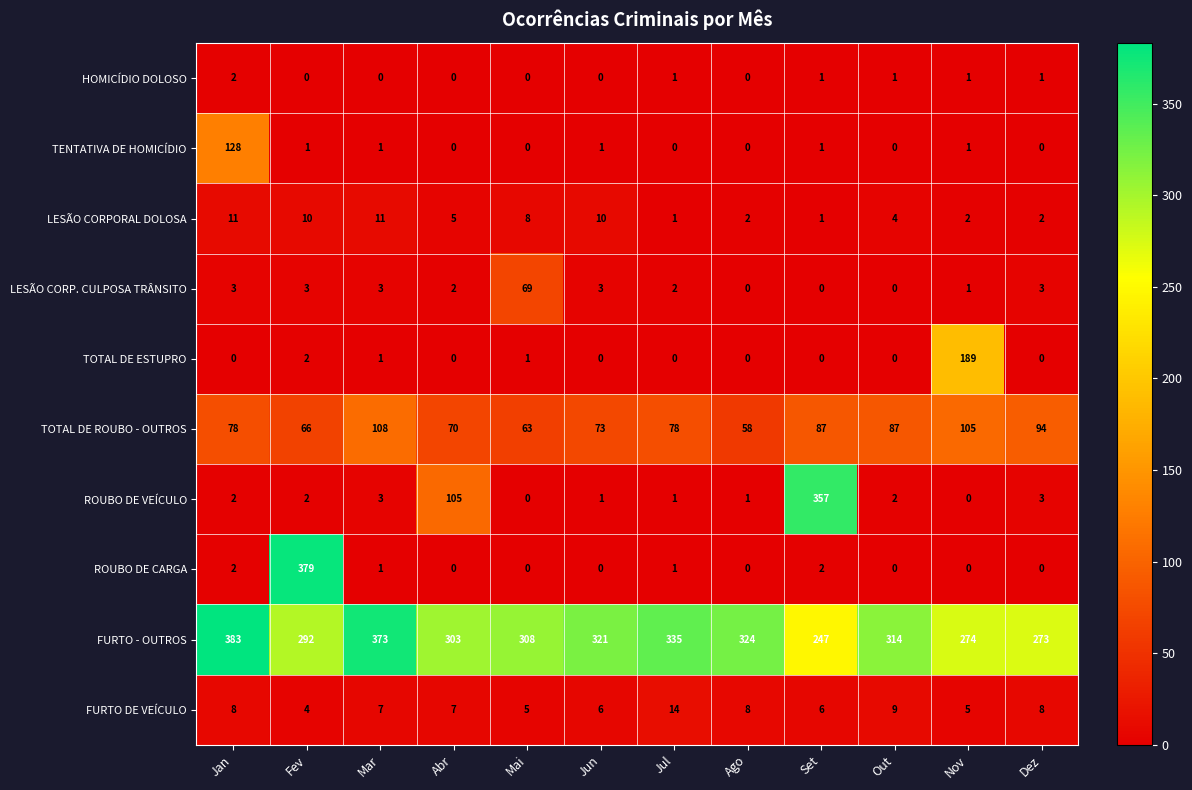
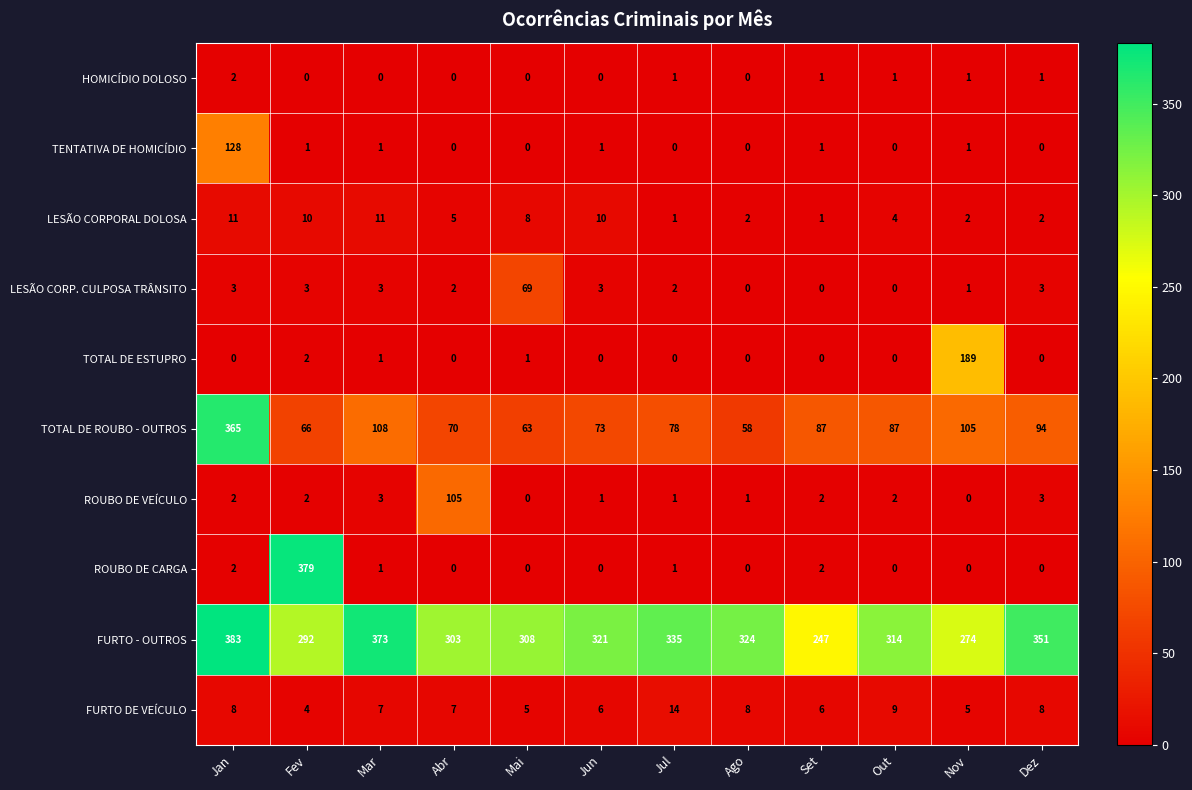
  {
    "HOMICÍDIO DOLOSO": {
      "Jan": 2,
      "Fev": 0,
      "Mar": 0,
      "Abr": 0,
      "Mai": 0,
      "Jun": 0,
      "Jul": 1,
      "Ago": 0,
      "Set": 1,
      "Out": 1,
      "Nov": 1,
      "Dez": 1
    },
    "TENTATIVA DE HOMICÍDIO": {
      "Jan": 128,
      "Fev": 1,
      "Mar": 1,
      "Abr": 0,
      "Mai": 0,
      "Jun": 1,
      "Jul": 0,
      "Ago": 0,
      "Set": 1,
      "Out": 0,
      "Nov": 1,
      "Dez": 0
    },
    "LESÃO CORPORAL DOLOSA": {
      "Jan": 11,
      "Fev": 10,
      "Mar": 11,
      "Abr": 5,
      "Mai": 8,
      "Jun": 10,
      "Jul": 1,
      "Ago": 2,
      "Set": 1,
      "Out": 4,
      "Nov": 2,
      "Dez": 2
    },
    "LESÃO CORP. CULPOSA TRÂNSITO": {
      "Jan": 3,
      "Fev": 3,
      "Mar": 3,
      "Abr": 2,
      "Mai": 69,
      "Jun": 3,
      "Jul": 2,
      "Ago": 0,
      "Set": 0,
      "Out": 0,
      "Nov": 1,
      "Dez": 3
    },
    "TOTAL DE ESTUPRO": {
      "Jan": 0,
      "Fev": 2,
      "Mar": 1,
      "Abr": 0,
      "Mai": 1,
      "Jun": 0,
      "Jul": 0,
      "Ago": 0,
      "Set": 0,
      "Out": 0,
      "Nov": 189,
      "Dez": 0
    },
    "TOTAL DE ROUBO - OUTROS": {
-     "Jan": 78,
+     "Jan": 365,
      "Fev": 66,
      "Mar": 108,
      "Abr": 70,
      "Mai": 63,
      "Jun": 73,
      "Jul": 78,
      "Ago": 58,
      "Set": 87,
      "Out": 87,
      "Nov": 105,
      "Dez": 94
    },
    "ROUBO DE VEÍCULO": {
      "Jan": 2,
      "Fev": 2,
      "Mar": 3,
      "Abr": 105,
      "Mai": 0,
      "Jun": 1,
      "Jul": 1,
      "Ago": 1,
-     "Set": 357,
+     "Set": 2,
      "Out": 2,
      "Nov": 0,
      "Dez": 3
    },
    "ROUBO DE CARGA": {
      "Jan": 2,
      "Fev": 379,
      "Mar": 1,
      "Abr": 0,
      "Mai": 0,
      "Jun": 0,
      "Jul": 1,
      "Ago": 0,
      "Set": 2,
      "Out": 0,
      "Nov": 0,
      "Dez": 0
    },
    "FURTO - OUTROS": {
      "Jan": 383,
      "Fev": 292,
      "Mar": 373,
      "Abr": 303,
      "Mai": 308,
      "Jun": 321,
      "Jul": 335,
      "Ago": 324,
      "Set": 247,
      "Out": 314,
      "Nov": 274,
-     "Dez": 273
+     "Dez": 351
    },
    "FURTO DE VEÍCULO": {
      "Jan": 8,
      "Fev": 4,
      "Mar": 7,
      "Abr": 7,
      "Mai": 5,
      "Jun": 6,
      "Jul": 14,
      "Ago": 8,
      "Set": 6,
      "Out": 9,
      "Nov": 5,
      "Dez": 8
    }
  }
